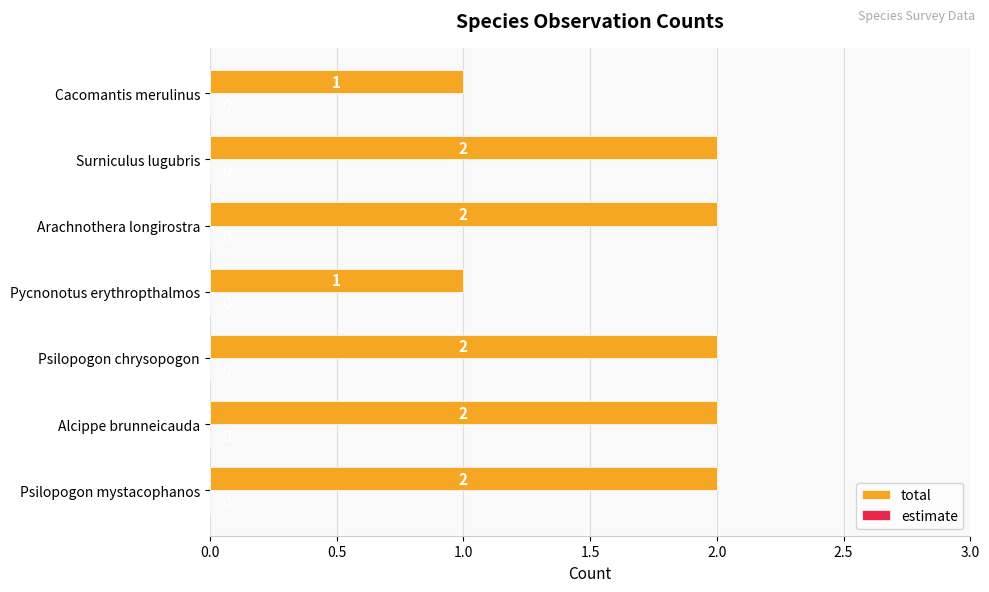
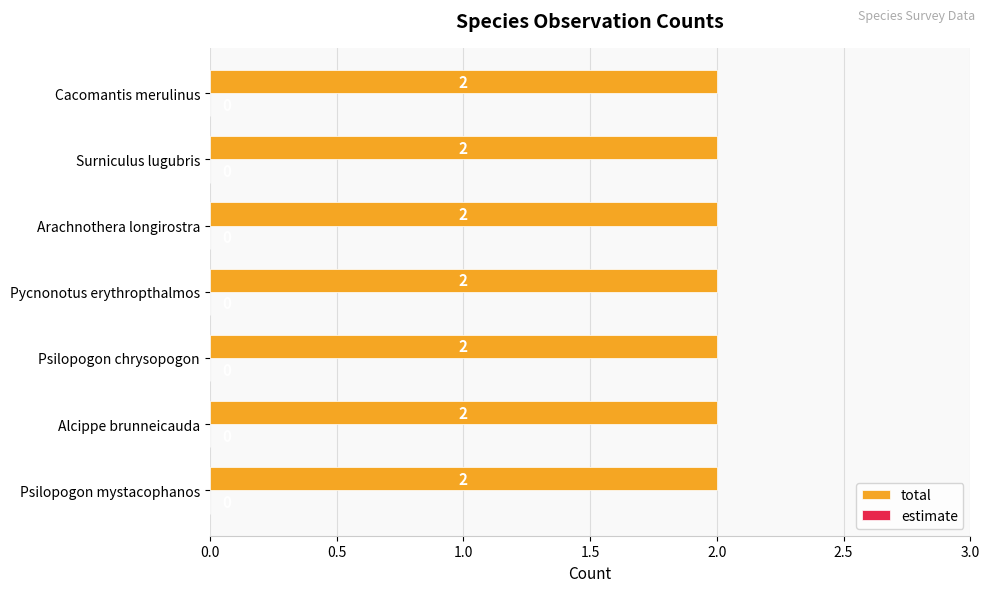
  {
    "total": {
-     "Cacomantis merulinus": 1,
+     "Cacomantis merulinus": 2,
      "Surniculus lugubris": 2,
      "Arachnothera longirostra": 2,
-     "Pycnonotus erythropthalmos": 1,
+     "Pycnonotus erythropthalmos": 2,
      "Psilopogon chrysopogon": 2,
      "Alcippe brunneicauda": 2,
      "Psilopogon mystacophanos": 2
    },
    "estimate": {
      "Cacomantis merulinus": 0.00,
      "Surniculus lugubris": 0.00,
      "Arachnothera longirostra": 0.00,
      "Pycnonotus erythropthalmos": 0.00,
      "Psilopogon chrysopogon": 0.00,
      "Alcippe brunneicauda": 0.00,
      "Psilopogon mystacophanos": 0.00
    }
  }
